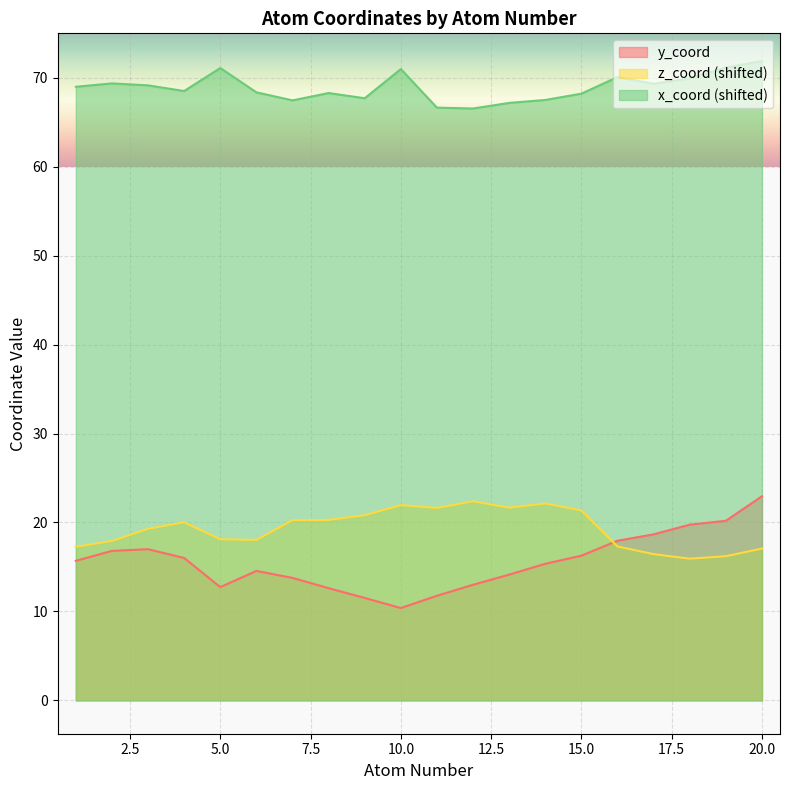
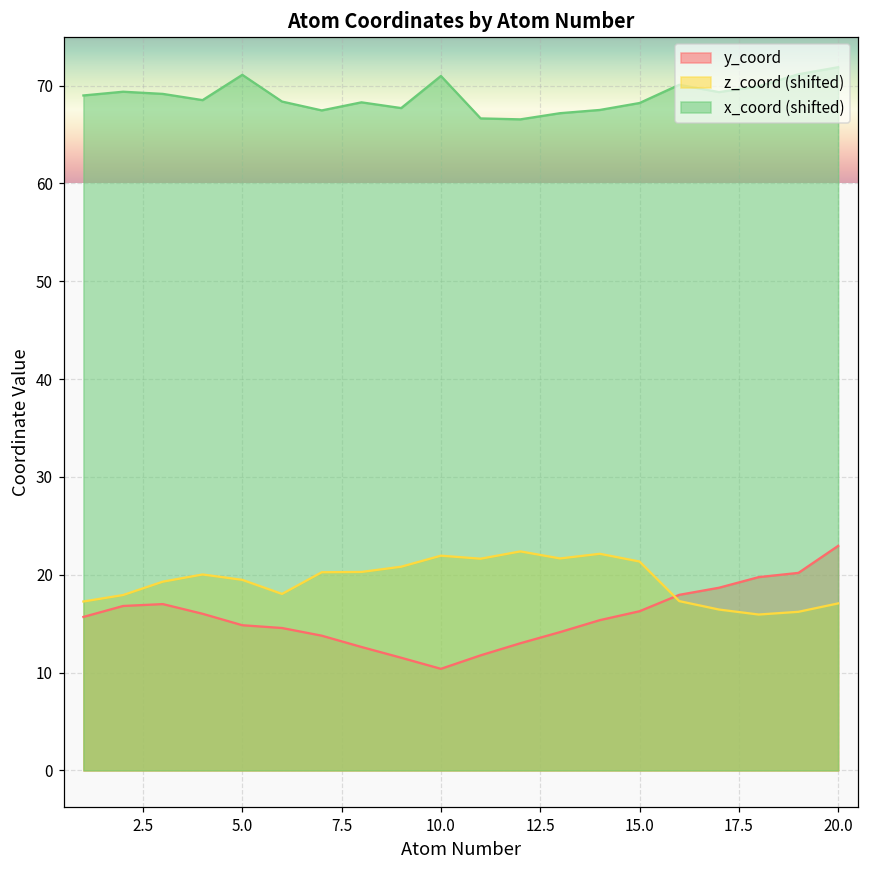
  {
    "y_coord": {
-     "5.0": 13,
+     "5.0": 15,
      "10.0": 10,
      "15.0": 16,
      "20.0": 23
    },
    "z_coord (shifted)": {
-     "5.0": 18,
+     "5.0": 19,
      "10.0": 22,
      "15.0": 21,
      "20.0": 17
    },
    "x_coord (shifted)": {
      "5.0": 71,
      "10.0": 71,
      "15.0": 68
    }
  }
